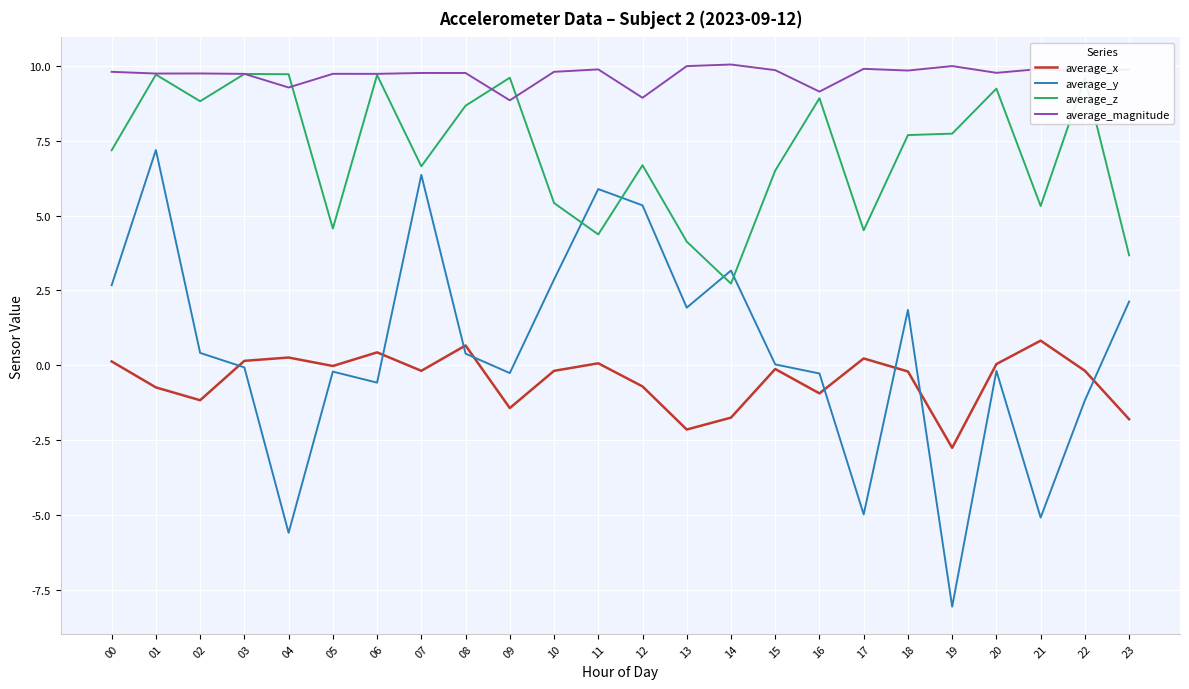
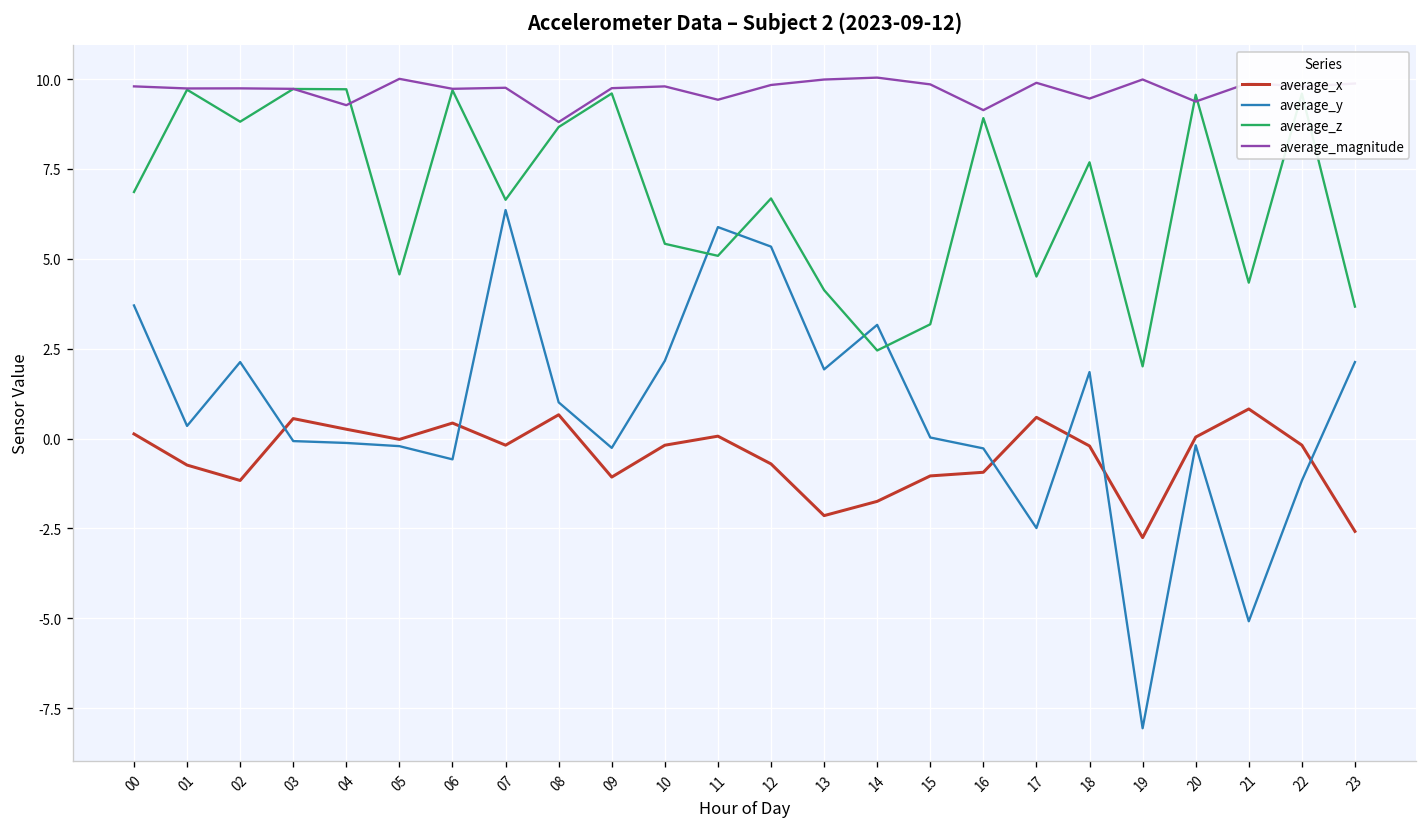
  {
    "average_x": {
      "00": 0.1,
      "01": -0.7,
      "02": -1.2,
-     "03": 0.1,
+     "03": 0.6,
      "04": 0.3,
      "05": 0.0,
      "06": 0.4,
      "07": -0.2,
      "08": 0.7,
-     "09": -1.4,
+     "09": -1.1,
      "10": -0.2,
      "11": 0.1,
      "12": -0.7,
      "13": -2.1,
      "14": -1.7,
-     "15": -0.1,
+     "15": -1.0,
      "16": -0.9,
-     "17": 0.2,
+     "17": 0.6,
      "18": -0.2,
      "19": -2.8,
      "20": 0.0,
      "21": 0.8,
      "22": -0.2,
-     "23": -1.8
+     "23": -2.6
    },
    "average_y": {
-     "00": 2.7,
-     "01": 7.2,
-     "02": 0.4,
+     "00": 3.7,
+     "01": 0.4,
+     "02": 2.1,
      "03": -0.1,
-     "04": -5.6,
+     "04": -0.1,
      "05": -0.2,
      "06": -0.6,
      "07": 6.4,
-     "08": 0.4,
+     "08": 1.0,
      "09": -0.3,
-     "10": 2.9,
+     "10": 2.2,
      "11": 5.9,
      "12": 5.3,
      "13": 1.9,
      "14": 3.2,
      "15": 0.0,
      "16": -0.3,
-     "17": -5.0,
+     "17": -2.5,
      "18": 1.8,
      "19": -8.1,
      "20": -0.2,
      "21": -5.1,
      "22": -1.2,
      "23": 2.1
    },
    "average_z": {
-     "00": 7.2,
+     "00": 6.9,
      "02": 8.8,
      "04": 9.7,
      "05": 4.6,
      "07": 6.6,
      "08": 8.7,
      "09": 9.6,
      "10": 5.4,
-     "11": 4.4,
+     "11": 5.1,
      "12": 6.7,
      "13": 4.1,
-     "14": 2.7,
-     "15": 6.5,
+     "14": 2.5,
+     "15": 3.2,
      "16": 8.9,
      "17": 4.5,
      "18": 7.7,
-     "19": 7.7,
-     "20": 9.2,
-     "21": 5.3,
+     "19": 2.0,
+     "20": 9.6,
+     "21": 4.3,
      "23": 3.7
    },
    "average_magnitude": {
      "00": 9.8,
      "02": 9.7,
      "04": 9.3,
-     "05": 9.7,
+     "05": 10.0,
      "07": 9.8,
-     "08": 9.8,
-     "09": 8.8,
+     "08": 8.8,
+     "09": 9.7,
      "10": 9.8,
-     "11": 9.9,
-     "12": 8.9,
+     "11": 9.4,
+     "12": 9.8,
      "13": 10.0,
      "14": 10.0,
      "15": 9.9,
      "16": 9.1,
      "17": 9.9,
-     "18": 9.8,
+     "18": 9.5,
      "19": 10.0,
-     "20": 9.8
+     "20": 9.4
    }
  }
